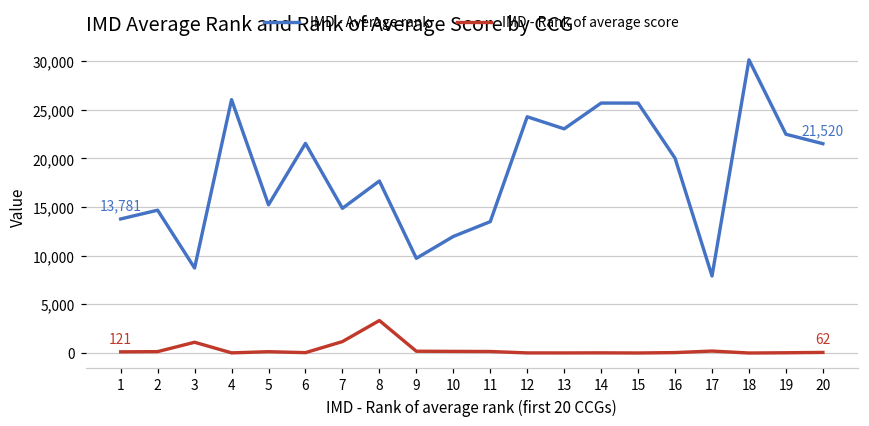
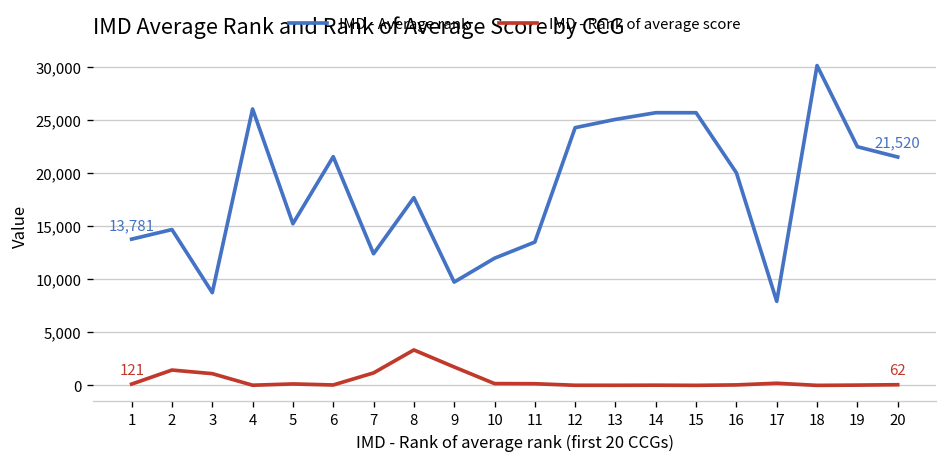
  {
    "IMD - Average rank": {
      "2": "15,000",
      "3": "9,000",
      "4": "26,000",
      "5": "15,000",
      "6": "22,000",
-     "7": "15,000",
+     "7": "12,000",
      "8": "18,000",
      "9": "10,000",
      "10": "12,000",
      "11": "14,000",
      "12": "24,000",
-     "13": "23,000",
+     "13": "25,000",
      "14": "26,000",
      "15": "26,000",
      "16": "20,000",
      "17": "8,000",
      "18": "30,000",
      "19": "22,000"
    },
    "IMD - Rank of average score": {
-     "2": "0",
+     "2": "1,000",
      "3": "1,000",
      "4": "0",
      "5": "0",
      "6": "0",
      "7": "1,000",
      "8": "3,000",
-     "9": "0",
+     "9": "2,000",
      "10": "0",
      "11": "0",
      "12": "0",
      "13": "0",
      "14": "0",
      "15": "0",
      "16": "0",
      "17": "0",
      "18": "0",
      "19": "0"
    }
  }
